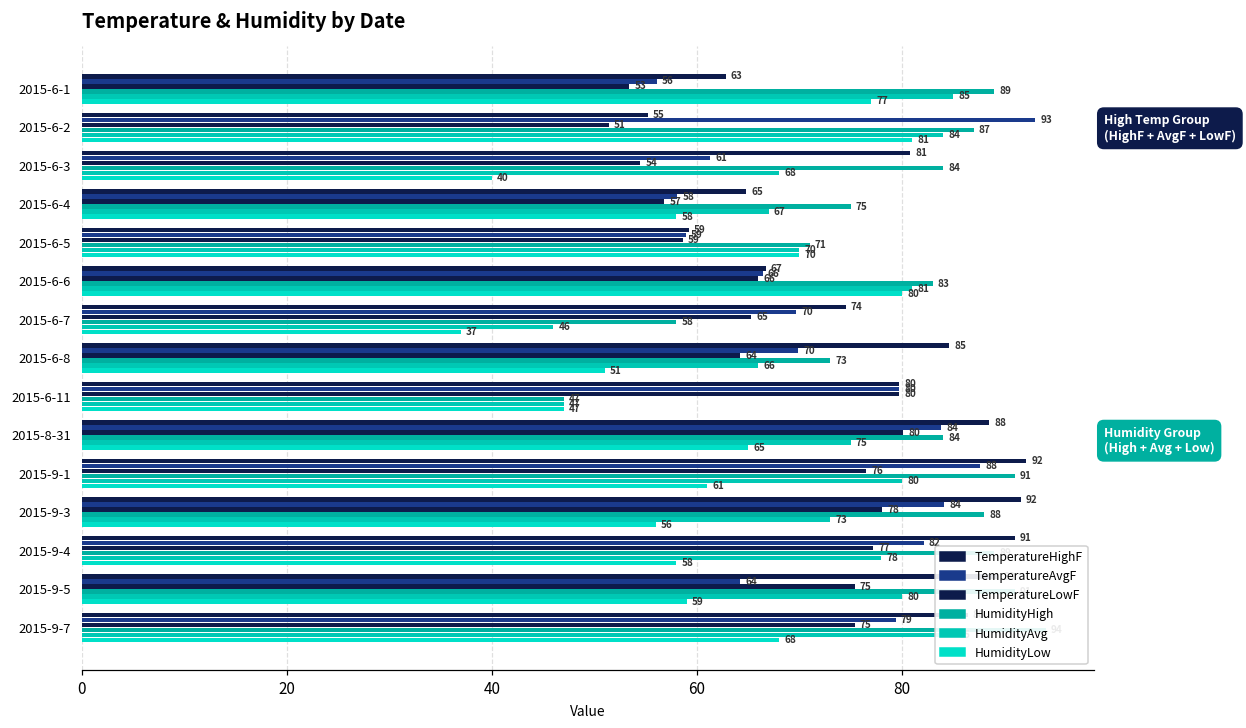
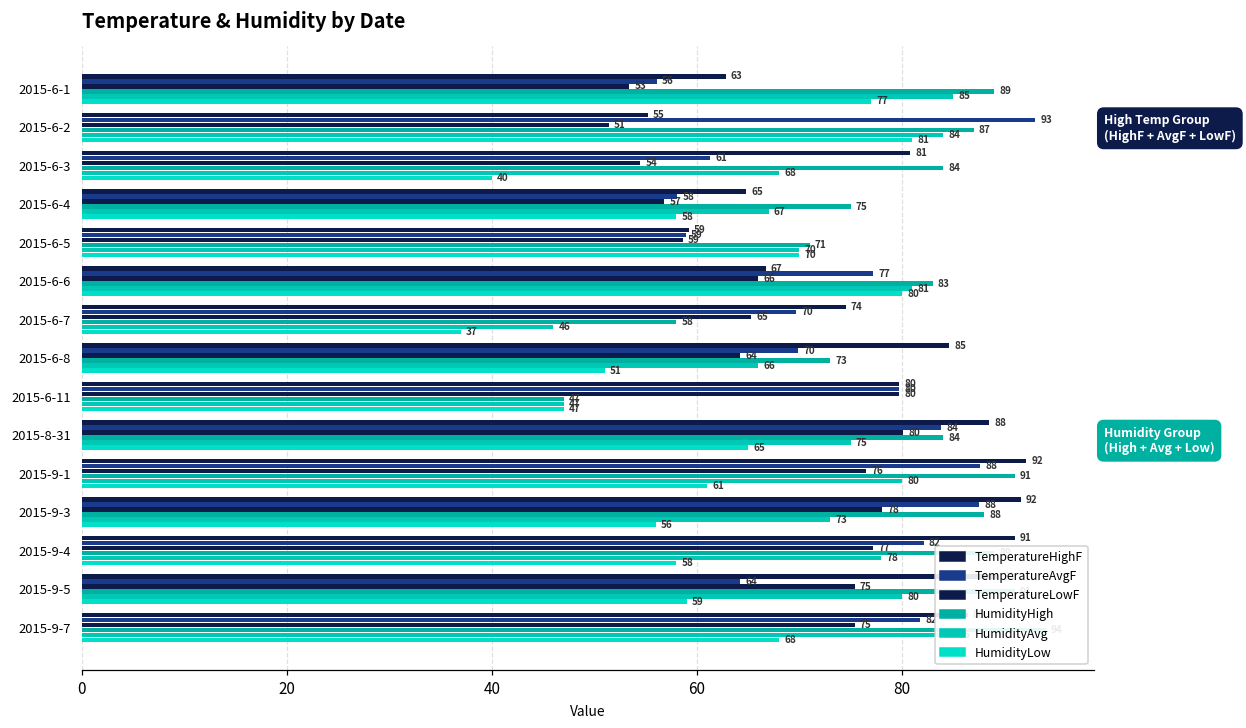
  {
    "TemperatureAvgF": {
      "2015-6-1": 56,
      "2015-6-2": 93,
      "2015-6-3": 61,
      "2015-6-4": 58,
-     "2015-6-6": 66,
+     "2015-6-6": 77,
      "2015-6-7": 70,
      "2015-6-8": 70,
      "2015-8-31": 84,
      "2015-9-1": 88,
-     "2015-9-3": 84,
+     "2015-9-3": 88,
      "2015-9-4": 82,
-     "2015-9-7": 79
+     "2015-9-7": 82
    }
  }
